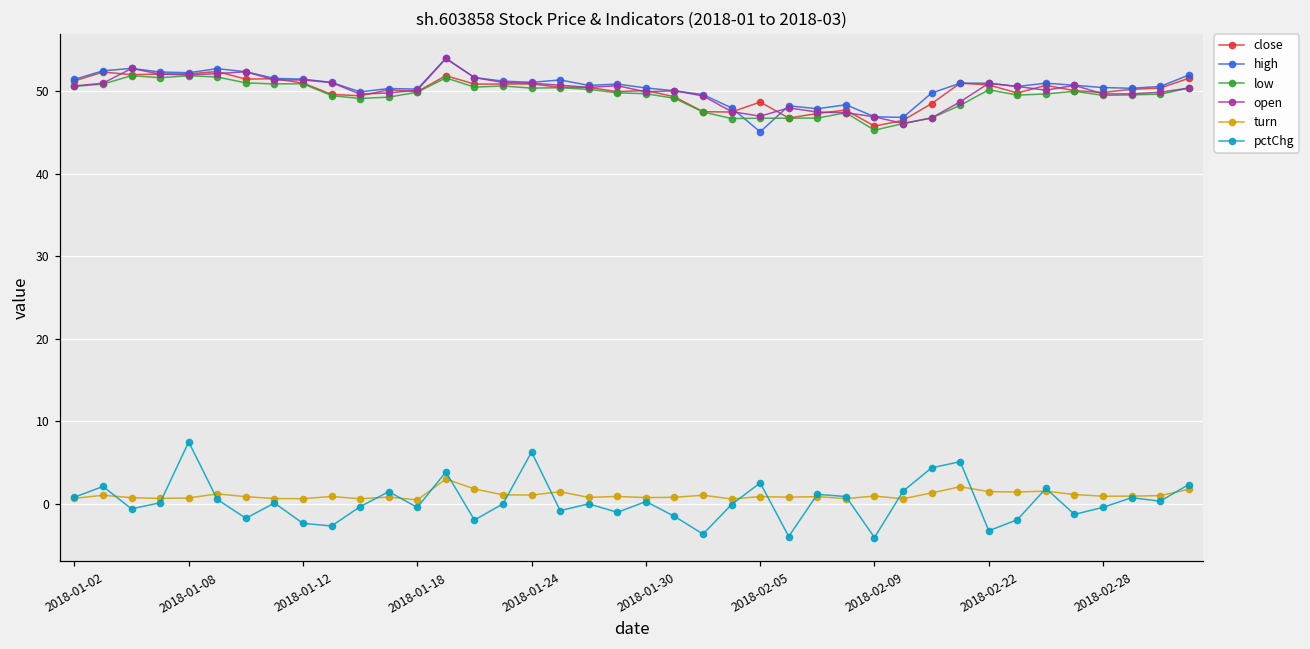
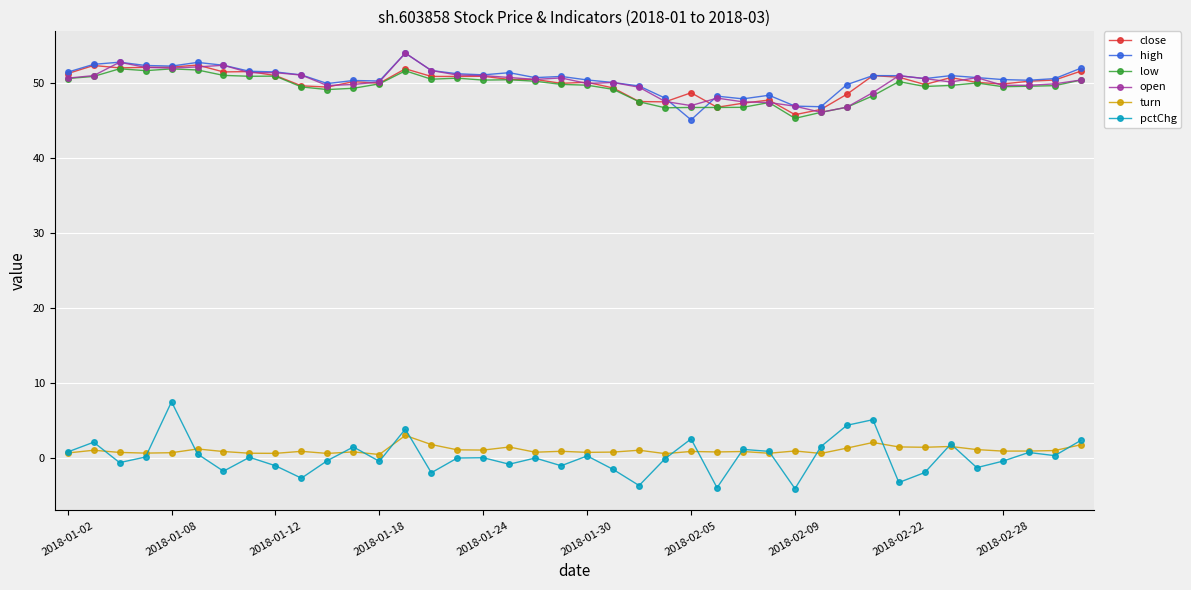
  {
    "close": {
      "2018-02-05": 49,
      "2018-02-09": 46
    },
    "high": {
      "2018-02-05": 45,
      "2018-02-28": 50
    },
    "low": {
      "2018-01-24": 50,
      "2018-02-09": 45,
      "2018-02-22": 50
    },
    "turn": {
      "2018-01-08": 1,
      "2018-01-12": 1,
      "2018-01-18": 0,
      "2018-01-24": 1,
      "2018-01-30": 1,
      "2018-02-05": 1,
      "2018-02-09": 1,
      "2018-02-22": 1,
      "2018-02-28": 1
    },
    "pctChg": {
      "2018-01-08": 8,
-     "2018-01-12": -2,
+     "2018-01-12": -1,
      "2018-01-18": 0,
-     "2018-01-24": 6,
+     "2018-01-24": 0,
      "2018-01-30": 0,
      "2018-02-05": 3,
      "2018-02-09": -4,
      "2018-02-22": -3,
      "2018-02-28": 0
    }
  }
